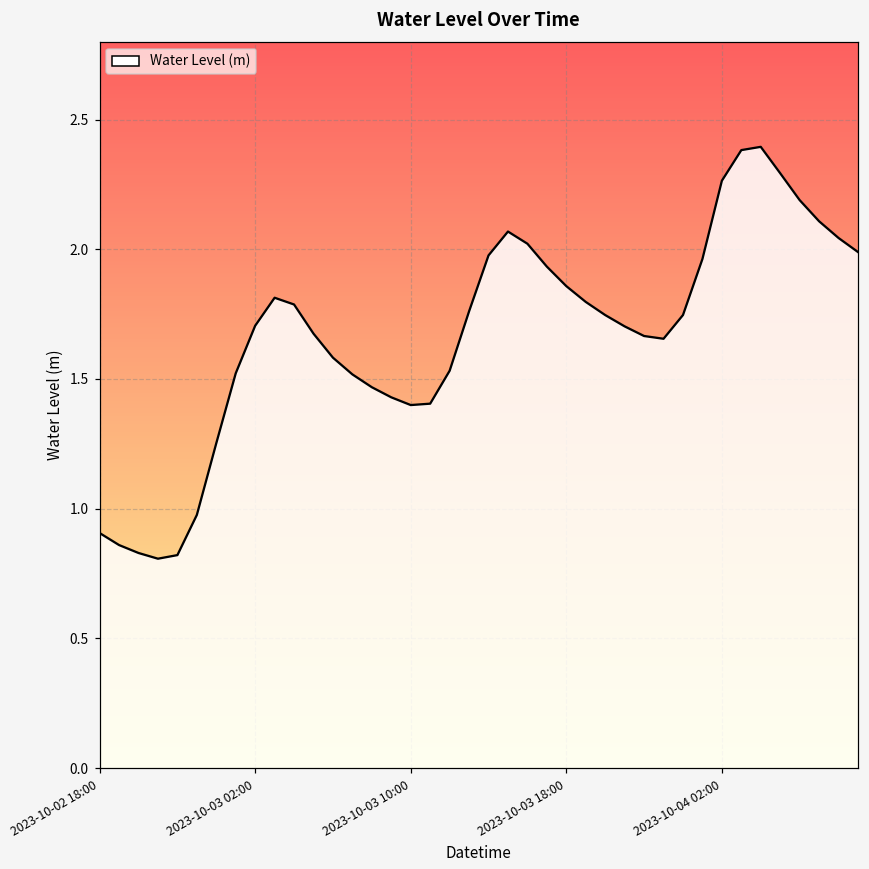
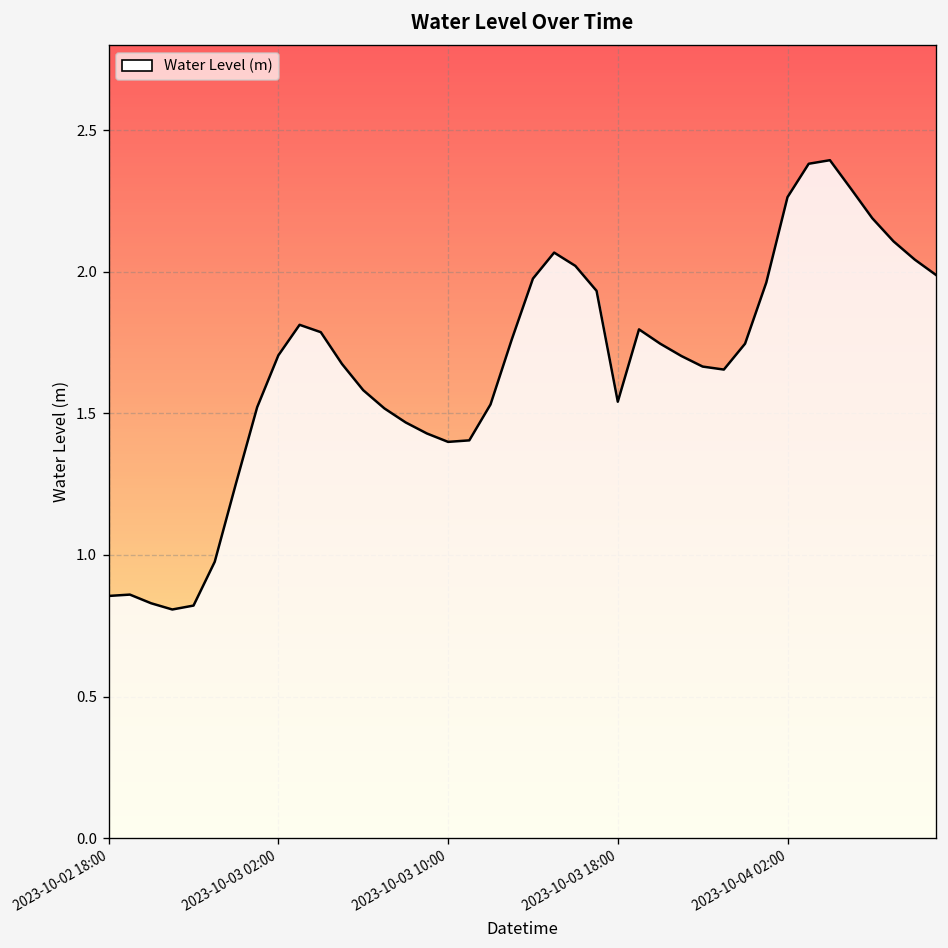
  {
-   "2023-10-02 18:00": 0.91,
+   "2023-10-02 18:00": 0.86,
    "2023-10-03 02:00": 1.71,
    "2023-10-03 10:00": 1.40,
-   "2023-10-03 18:00": 1.86,
+   "2023-10-03 18:00": 1.54,
    "2023-10-04 02:00": 2.26
  }
